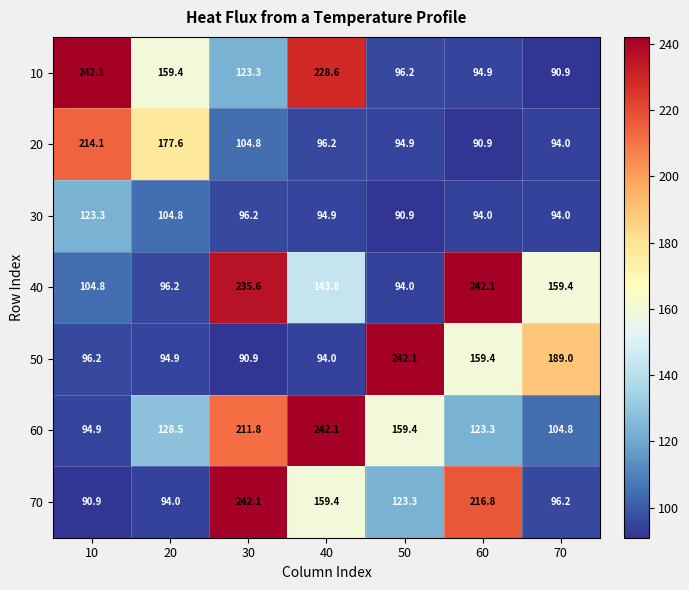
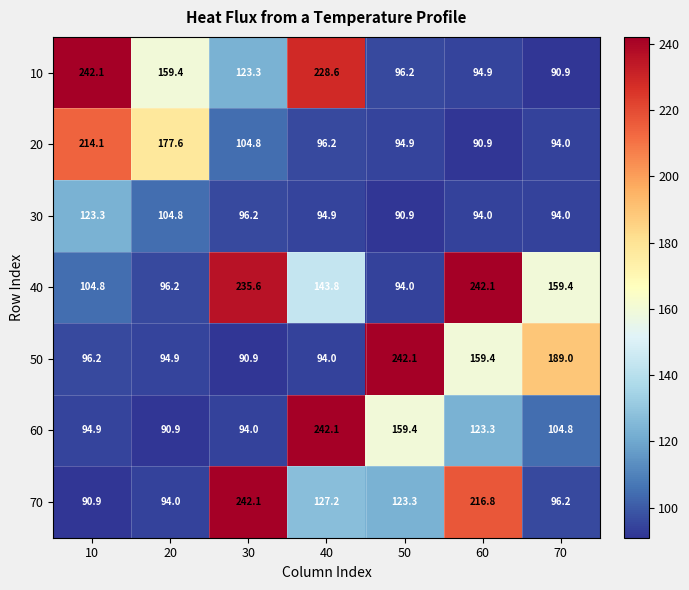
  {
    "10": {
      "10": 242.1,
      "20": 159.4,
      "30": 123.3,
      "40": 228.6,
      "50": 96.2,
      "60": 94.9,
      "70": 90.9
    },
    "20": {
      "10": 214.1,
      "20": 177.6,
      "30": 104.8,
      "40": 96.2,
      "50": 94.9,
      "60": 90.9,
      "70": 94.0
    },
    "30": {
      "10": 123.3,
      "20": 104.8,
      "30": 96.2,
      "40": 94.9,
      "50": 90.9,
      "60": 94.0,
      "70": 94.0
    },
    "40": {
      "10": 104.8,
      "20": 96.2,
      "30": 235.6,
      "40": 143.8,
      "50": 94.0,
      "60": 242.1,
      "70": 159.4
    },
    "50": {
      "10": 96.2,
      "20": 94.9,
      "30": 90.9,
      "40": 94.0,
      "50": 242.1,
      "60": 159.4,
      "70": 189.0
    },
    "60": {
      "10": 94.9,
-     "20": 128.5,
-     "30": 211.8,
+     "20": 90.9,
+     "30": 94.0,
      "40": 242.1,
      "50": 159.4,
      "60": 123.3,
      "70": 104.8
    },
    "70": {
      "10": 90.9,
      "20": 94.0,
      "30": 242.1,
-     "40": 159.4,
+     "40": 127.2,
      "50": 123.3,
      "60": 216.8,
      "70": 96.2
    }
  }
